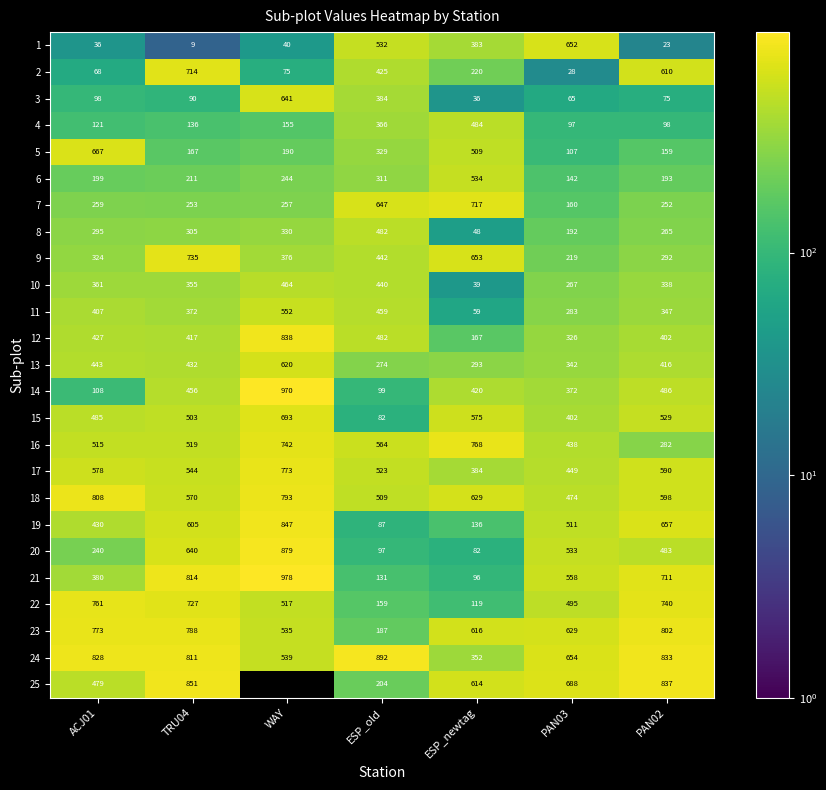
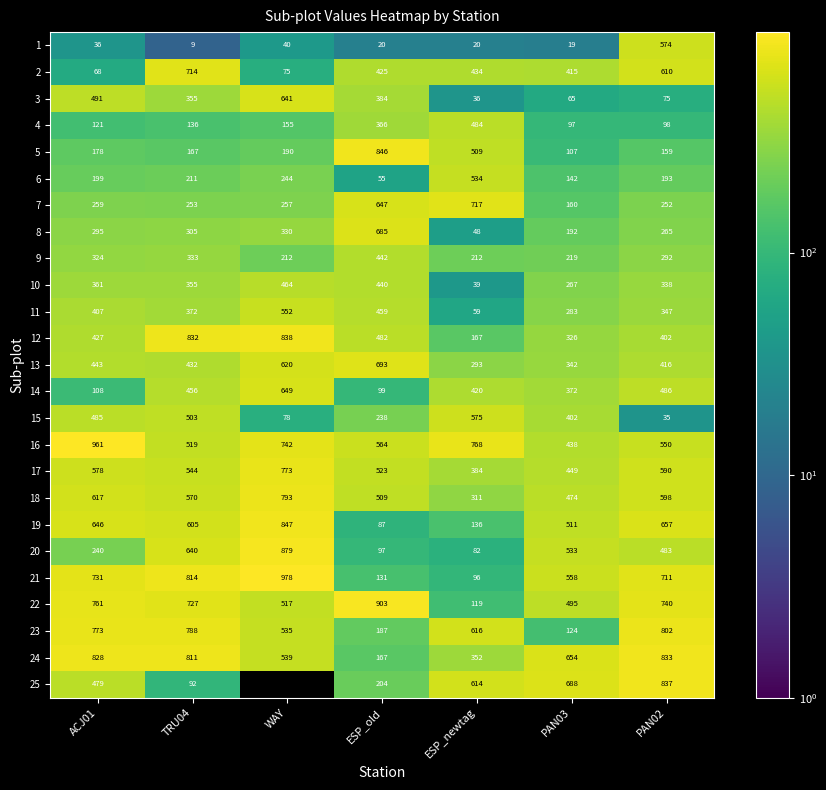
  {
    "1": {
      "ACJ01": 36,
      "TRU04": 9,
      "WAY": 40,
-     "ESP_old": 532,
-     "ESP_newtag": 383,
-     "PAN03": 652,
-     "PAN02": 23
+     "ESP_old": 20,
+     "ESP_newtag": 20,
+     "PAN03": 19,
+     "PAN02": 574
    },
    "2": {
      "ACJ01": 68,
      "TRU04": 714,
      "WAY": 75,
      "ESP_old": 425,
-     "ESP_newtag": 220,
-     "PAN03": 28,
+     "ESP_newtag": 434,
+     "PAN03": 415,
      "PAN02": 610
    },
    "3": {
-     "ACJ01": 98,
-     "TRU04": 90,
+     "ACJ01": 491,
+     "TRU04": 355,
      "WAY": 641,
      "ESP_old": 384,
      "ESP_newtag": 36,
      "PAN03": 65,
      "PAN02": 75
    },
    "4": {
      "ACJ01": 121,
      "TRU04": 136,
      "WAY": 155,
      "ESP_old": 366,
      "ESP_newtag": 484,
      "PAN03": 97,
      "PAN02": 98
    },
    "5": {
-     "ACJ01": 667,
+     "ACJ01": 178,
      "TRU04": 167,
      "WAY": 190,
-     "ESP_old": 329,
+     "ESP_old": 846,
      "ESP_newtag": 509,
      "PAN03": 107,
      "PAN02": 159
    },
    "6": {
      "ACJ01": 199,
      "TRU04": 211,
      "WAY": 244,
-     "ESP_old": 311,
+     "ESP_old": 55,
      "ESP_newtag": 534,
      "PAN03": 142,
      "PAN02": 193
    },
    "7": {
      "ACJ01": 259,
      "TRU04": 253,
      "WAY": 257,
      "ESP_old": 647,
      "ESP_newtag": 717,
      "PAN03": 160,
      "PAN02": 252
    },
    "8": {
      "ACJ01": 295,
      "TRU04": 305,
      "WAY": 330,
-     "ESP_old": 482,
+     "ESP_old": 685,
      "ESP_newtag": 48,
      "PAN03": 192,
      "PAN02": 265
    },
    "9": {
      "ACJ01": 324,
-     "TRU04": 735,
-     "WAY": 376,
+     "TRU04": 333,
+     "WAY": 212,
      "ESP_old": 442,
-     "ESP_newtag": 653,
+     "ESP_newtag": 212,
      "PAN03": 219,
      "PAN02": 292
    },
    "10": {
      "ACJ01": 361,
      "TRU04": 355,
      "WAY": 464,
      "ESP_old": 440,
      "ESP_newtag": 39,
      "PAN03": 267,
      "PAN02": 338
    },
    "11": {
      "ACJ01": 407,
      "TRU04": 372,
      "WAY": 552,
      "ESP_old": 459,
      "ESP_newtag": 59,
      "PAN03": 283,
      "PAN02": 347
    },
    "12": {
      "ACJ01": 427,
-     "TRU04": 417,
+     "TRU04": 832,
      "WAY": 838,
      "ESP_old": 482,
      "ESP_newtag": 167,
      "PAN03": 326,
      "PAN02": 402
    },
    "13": {
      "ACJ01": 443,
      "TRU04": 432,
      "WAY": 620,
-     "ESP_old": 274,
+     "ESP_old": 693,
      "ESP_newtag": 293,
      "PAN03": 342,
      "PAN02": 416
    },
    "14": {
      "ACJ01": 108,
      "TRU04": 456,
-     "WAY": 970,
+     "WAY": 649,
      "ESP_old": 99,
      "ESP_newtag": 420,
      "PAN03": 372,
      "PAN02": 486
    },
    "15": {
      "ACJ01": 485,
      "TRU04": 503,
-     "WAY": 693,
-     "ESP_old": 82,
+     "WAY": 78,
+     "ESP_old": 238,
      "ESP_newtag": 575,
      "PAN03": 402,
-     "PAN02": 529
+     "PAN02": 35
    },
    "16": {
-     "ACJ01": 515,
+     "ACJ01": 961,
      "TRU04": 519,
      "WAY": 742,
      "ESP_old": 564,
      "ESP_newtag": 768,
      "PAN03": 438,
-     "PAN02": 282
+     "PAN02": 550
    },
    "17": {
      "ACJ01": 578,
      "TRU04": 544,
      "WAY": 773,
      "ESP_old": 523,
      "ESP_newtag": 384,
      "PAN03": 449,
      "PAN02": 590
    },
    "18": {
-     "ACJ01": 808,
+     "ACJ01": 617,
      "TRU04": 570,
      "WAY": 793,
      "ESP_old": 509,
-     "ESP_newtag": 629,
+     "ESP_newtag": 311,
      "PAN03": 474,
      "PAN02": 598
    },
    "19": {
-     "ACJ01": 430,
+     "ACJ01": 646,
      "TRU04": 605,
      "WAY": 847,
      "ESP_old": 87,
      "ESP_newtag": 136,
      "PAN03": 511,
      "PAN02": 657
    },
    "20": {
      "ACJ01": 240,
      "TRU04": 640,
      "WAY": 879,
      "ESP_old": 97,
      "ESP_newtag": 82,
      "PAN03": 533,
      "PAN02": 483
    },
    "21": {
-     "ACJ01": 380,
+     "ACJ01": 731,
      "TRU04": 814,
      "WAY": 978,
      "ESP_old": 131,
      "ESP_newtag": 96,
      "PAN03": 558,
      "PAN02": 711
    },
    "22": {
      "ACJ01": 761,
      "TRU04": 727,
      "WAY": 517,
-     "ESP_old": 159,
+     "ESP_old": 903,
      "ESP_newtag": 119,
      "PAN03": 495,
      "PAN02": 740
    },
    "23": {
      "ACJ01": 773,
      "TRU04": 788,
      "WAY": 535,
      "ESP_old": 187,
      "ESP_newtag": 616,
-     "PAN03": 629,
+     "PAN03": 124,
      "PAN02": 802
    },
    "24": {
      "ACJ01": 828,
      "TRU04": 811,
      "WAY": 539,
-     "ESP_old": 892,
+     "ESP_old": 167,
      "ESP_newtag": 352,
      "PAN03": 654,
      "PAN02": 833
    },
    "25": {
      "ACJ01": 479,
-     "TRU04": 851,
+     "TRU04": 92,
      "ESP_old": 204,
      "ESP_newtag": 614,
      "PAN03": 688,
      "PAN02": 837
    }
  }
